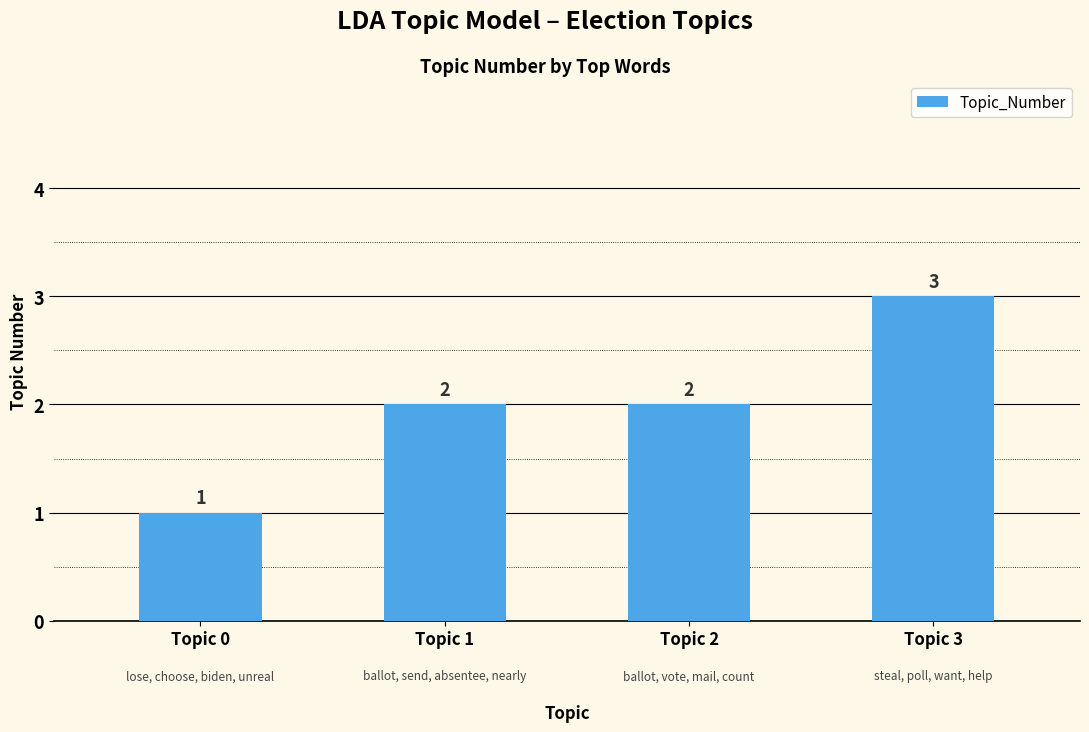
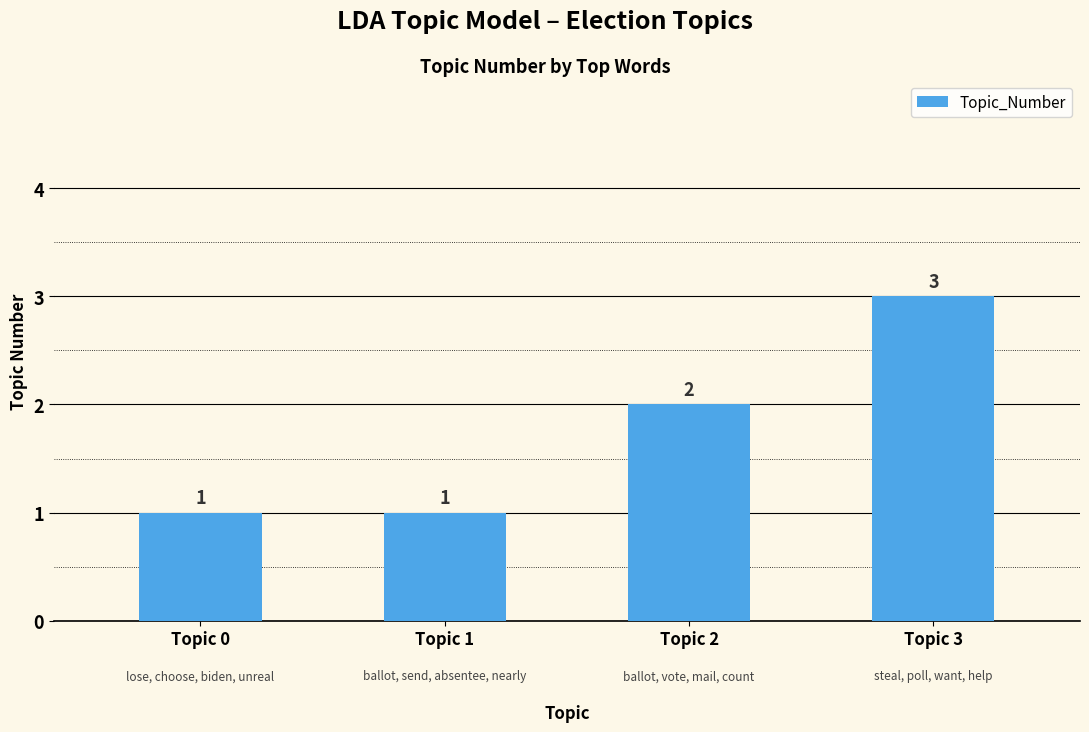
  {
    "Topic 0": 1,
-   "Topic 1": 2,
+   "Topic 1": 1,
    "Topic 2": 2,
    "Topic 3": 3
  }
